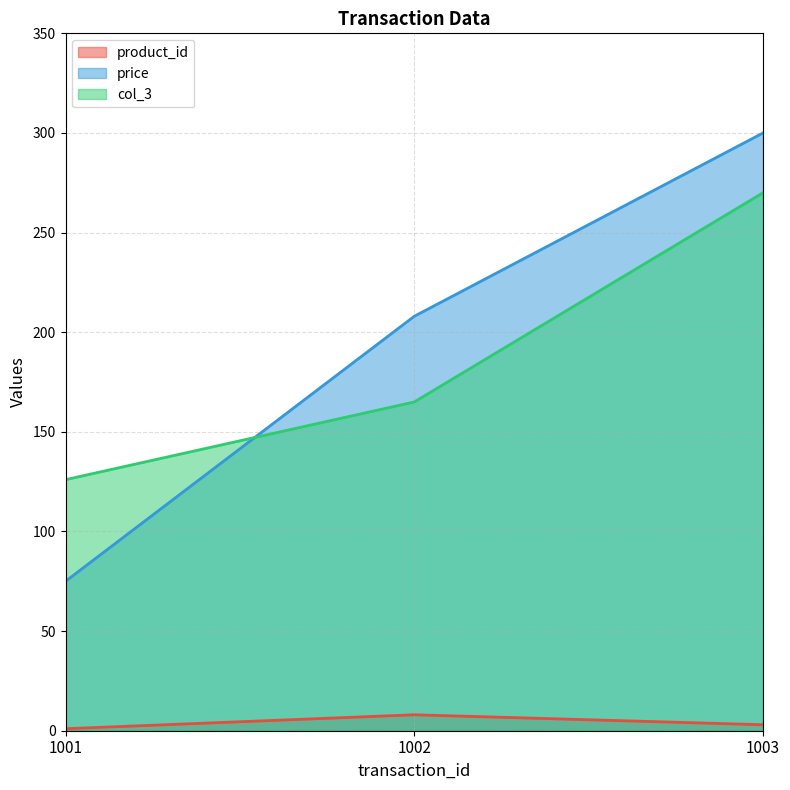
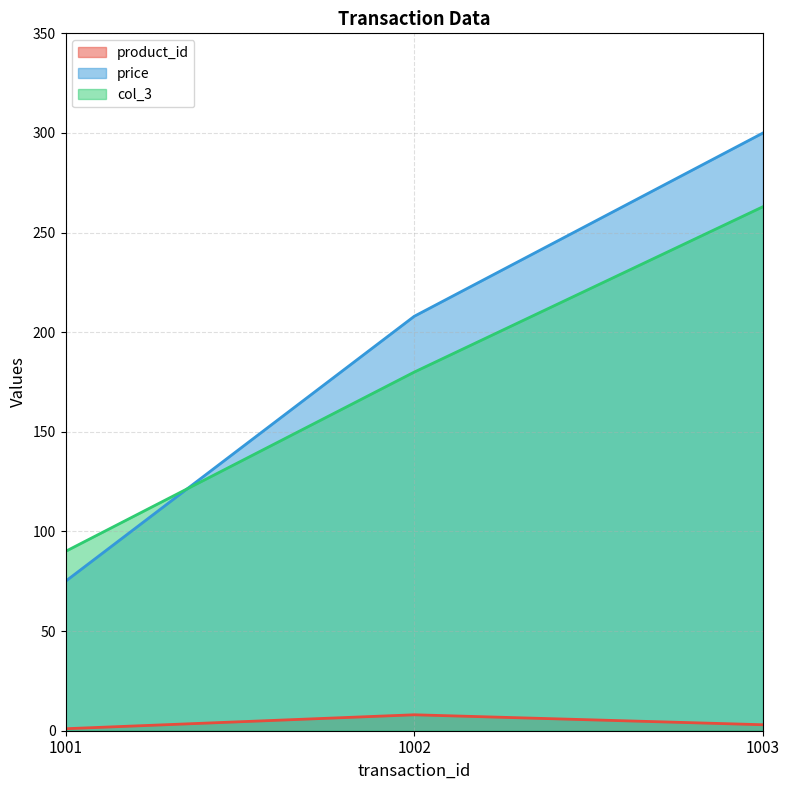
  {
    "product_id": {
      "1001": 1,
      "1002": 8,
      "1003": 3
    },
    "price": {
      "1001": 75,
      "1002": 208,
      "1003": 300
    },
    "col_3": {
-     "1001": 126,
-     "1002": 165,
-     "1003": 270
+     "1001": 90,
+     "1002": 180,
+     "1003": 263
    }
  }
